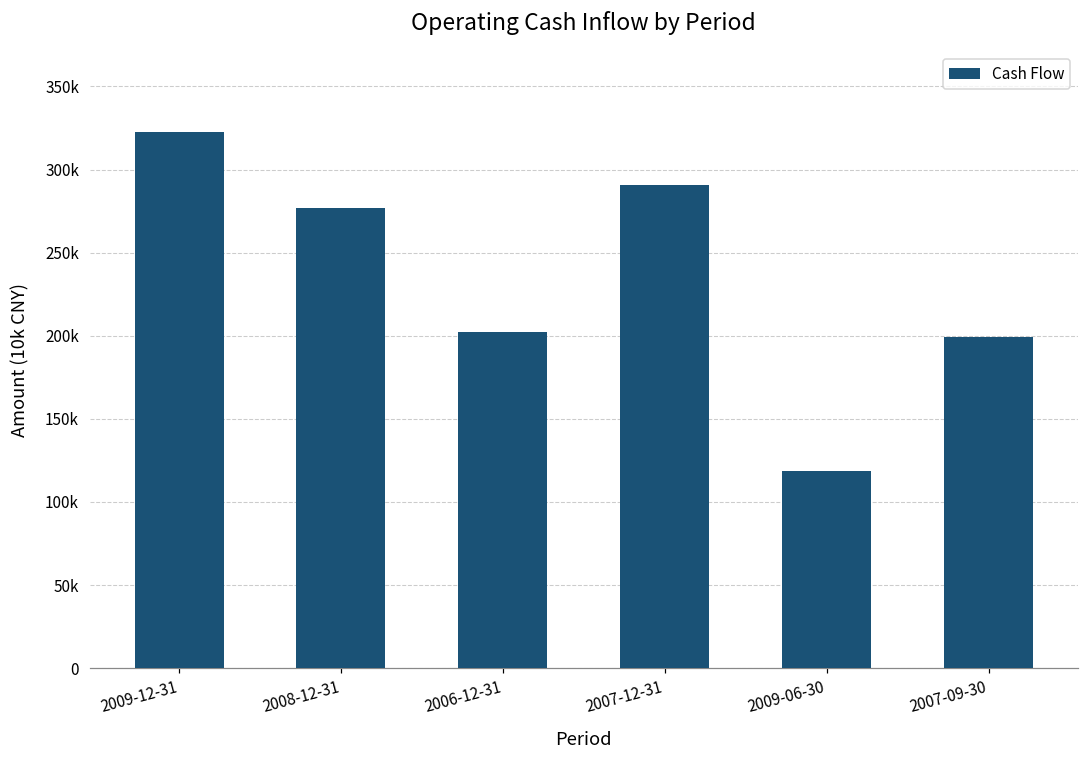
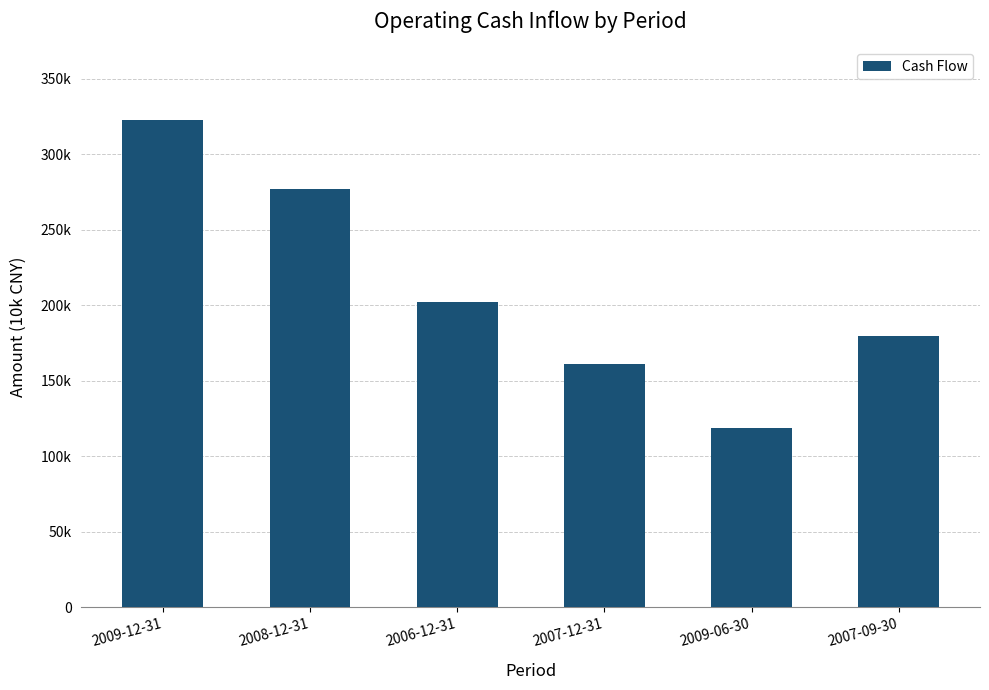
  {
    "2009-12-31": 322000,
    "2008-12-31": 277000,
    "2006-12-31": 202000,
-   "2007-12-31": 291000,
+   "2007-12-31": 161000,
    "2009-06-30": 119000,
-   "2007-09-30": 199000
+   "2007-09-30": 180000
  }
